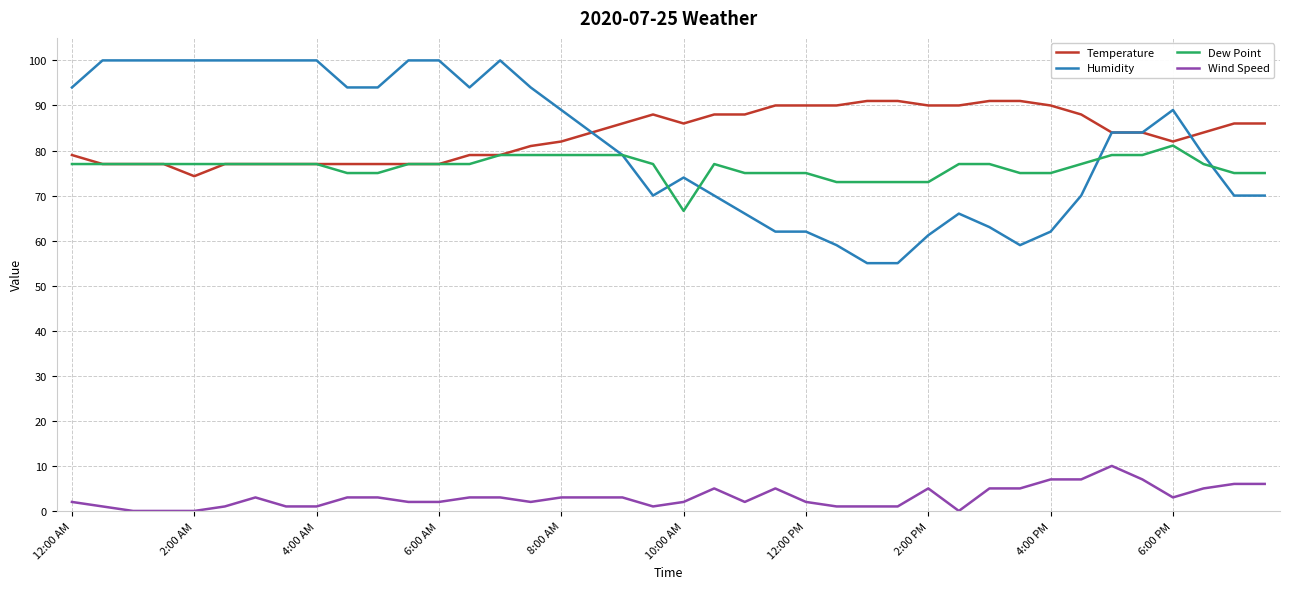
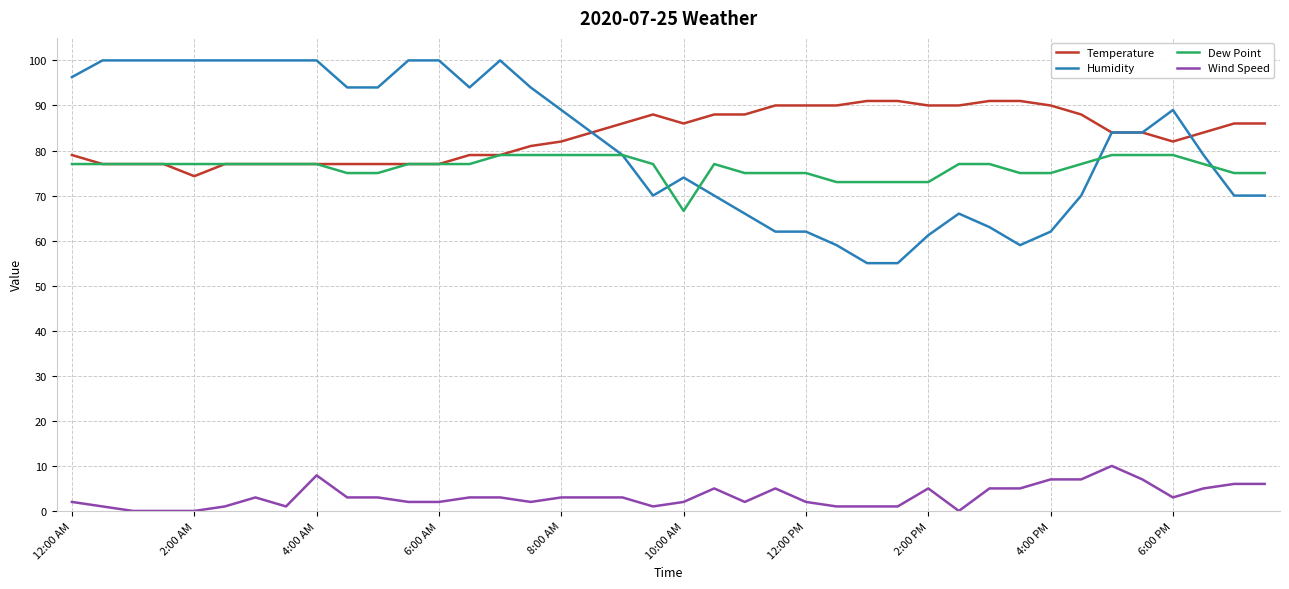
  {
    "Temperature": {
      "12:00 AM": 79,
      "2:00 AM": 74,
      "8:00 AM": 82,
      "10:00 AM": 86,
      "12:00 PM": 90,
      "2:00 PM": 90,
      "4:00 PM": 90,
      "6:00 PM": 82
    },
    "Humidity": {
-     "12:00 AM": 94,
+     "12:00 AM": 96,
      "2:00 AM": 100,
      "4:00 AM": 100,
      "6:00 AM": 100,
      "8:00 AM": 89,
      "10:00 AM": 74,
      "12:00 PM": 62,
      "2:00 PM": 61,
      "4:00 PM": 62,
      "6:00 PM": 89
    },
    "Dew Point": {
      "12:00 AM": 77,
      "2:00 AM": 77,
      "8:00 AM": 79,
      "10:00 AM": 67,
      "12:00 PM": 75,
      "2:00 PM": 73,
      "4:00 PM": 75,
-     "6:00 PM": 81
+     "6:00 PM": 79
    },
    "Wind Speed": {
      "12:00 AM": 2,
      "2:00 AM": 0,
-     "4:00 AM": 1,
+     "4:00 AM": 8,
      "6:00 AM": 2,
      "8:00 AM": 3,
      "10:00 AM": 2,
      "12:00 PM": 2,
      "2:00 PM": 5,
      "4:00 PM": 7,
      "6:00 PM": 3
    }
  }
